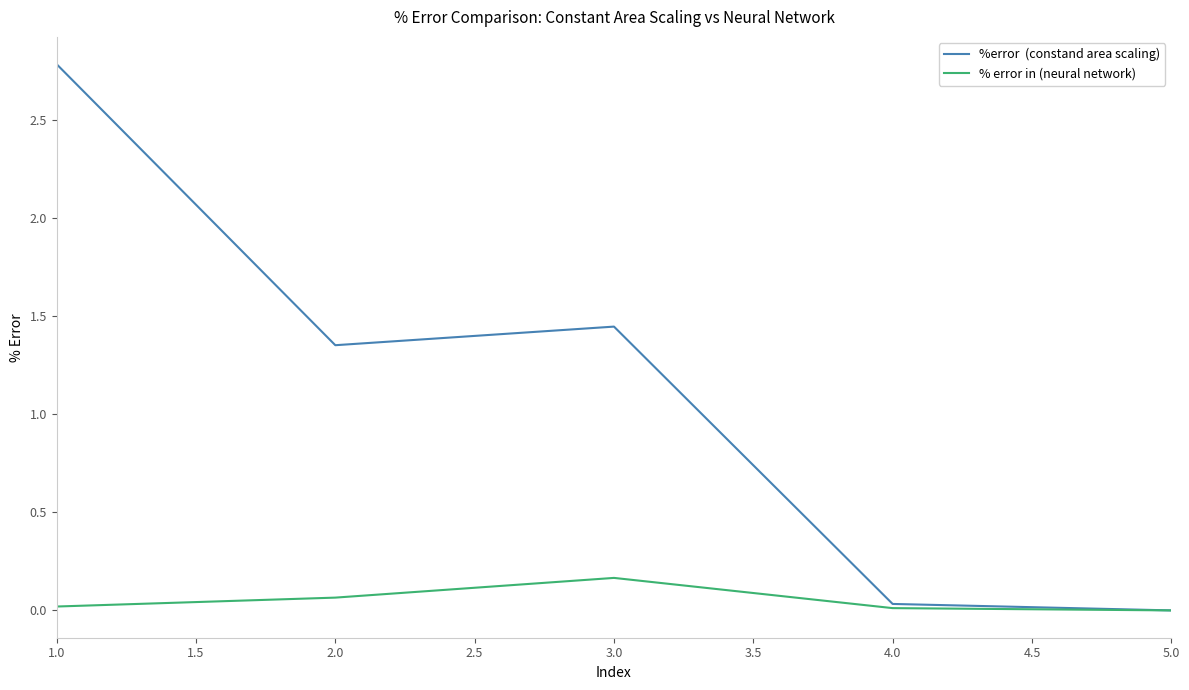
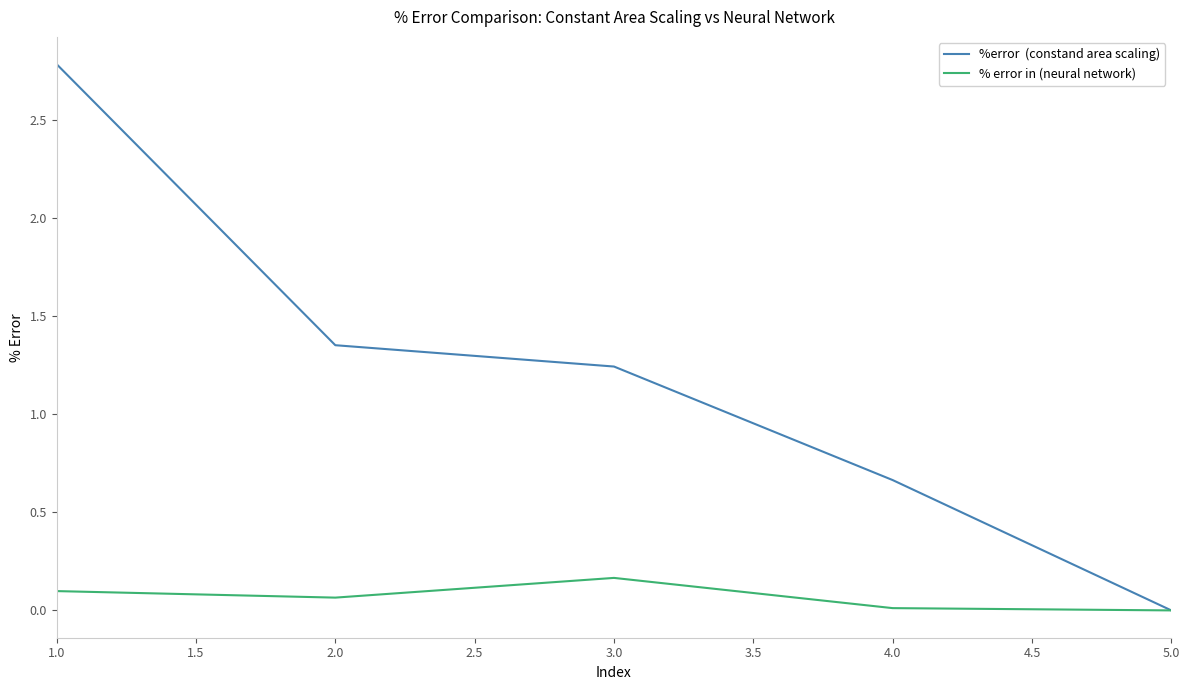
  {
    "%error (constand area scaling)": {
      "1.0": 2.78,
      "2.0": 1.35,
-     "3.0": 1.45,
-     "4.0": 0.03
+     "3.0": 1.24,
+     "4.0": 0.66
    },
    "% error in (neural network)": {
-     "1.0": 0.02,
+     "1.0": 0.10,
      "2.0": 0.07,
      "3.0": 0.17,
      "4.0": 0.01
    }
  }
